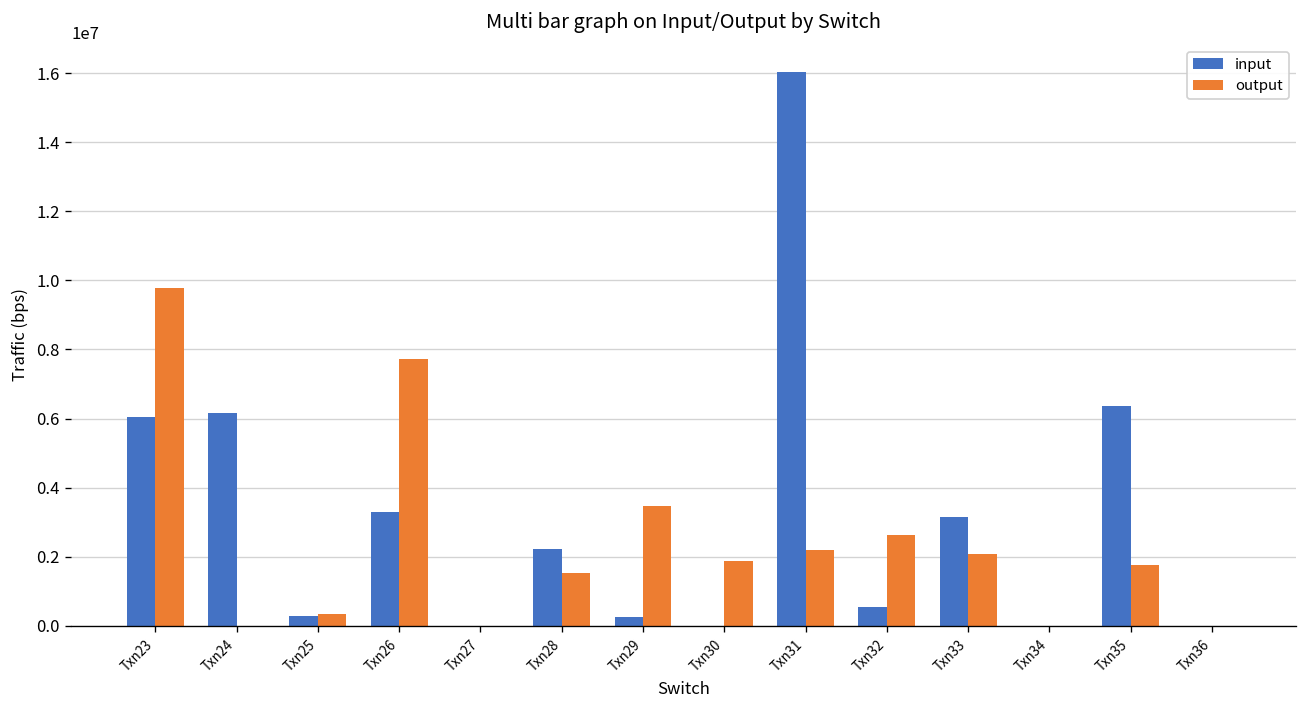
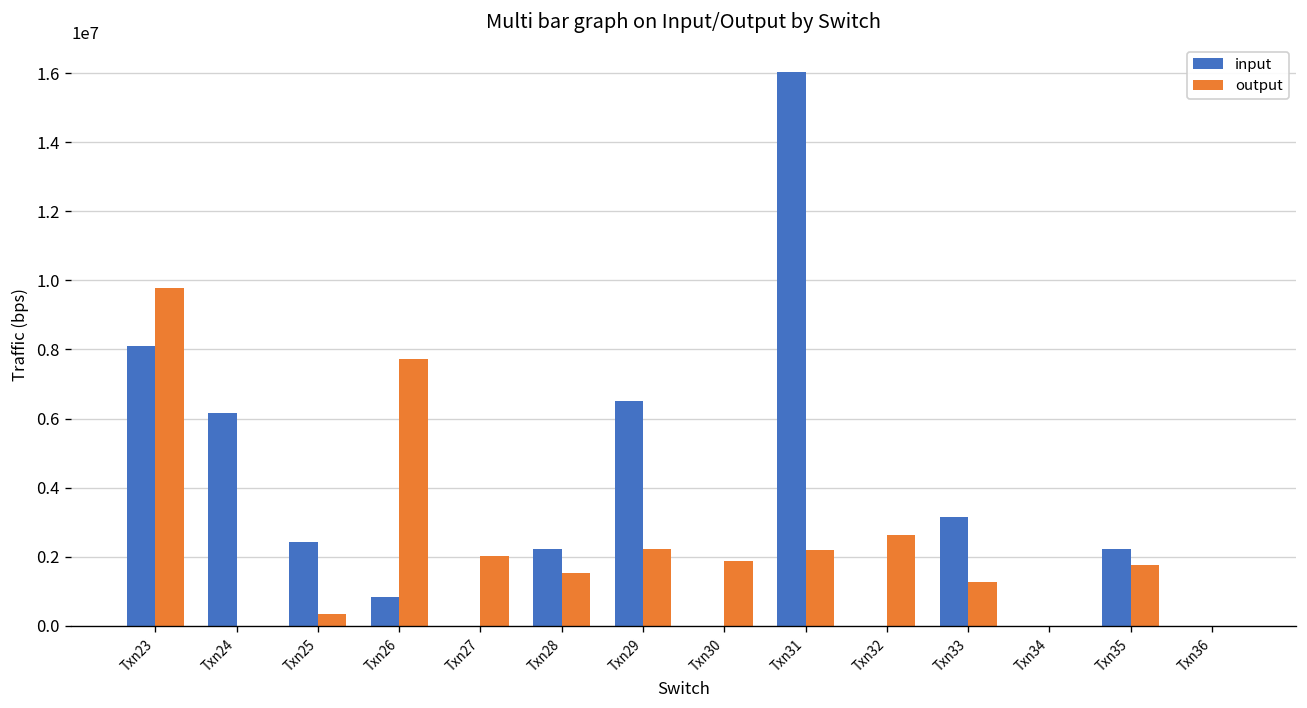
  {
    "input": {
-     "Txn23": 6100000,
+     "Txn23": 8100000,
      "Txn24": 6200000,
-     "Txn25": 300000,
-     "Txn26": 3300000,
+     "Txn25": 2400000,
+     "Txn26": 800000,
      "Txn28": 2200000,
-     "Txn29": 300000,
+     "Txn29": 6500000,
      "Txn30": 0,
      "Txn31": 16000000,
-     "Txn32": 500000,
+     "Txn32": 0,
      "Txn33": 3100000,
      "Txn34": 0,
-     "Txn35": 6400000,
+     "Txn35": 2200000,
      "Txn36": 0
    },
    "output": {
      "Txn23": 9800000,
      "Txn24": 0,
      "Txn25": 300000,
      "Txn26": 7700000,
-     "Txn27": 0,
+     "Txn27": 2000000,
      "Txn28": 1500000,
-     "Txn29": 3500000,
+     "Txn29": 2200000,
      "Txn30": 1900000,
      "Txn31": 2200000,
      "Txn32": 2600000,
-     "Txn33": 2100000,
+     "Txn33": 1300000,
      "Txn34": 0,
      "Txn35": 1800000,
      "Txn36": 0
    }
  }
